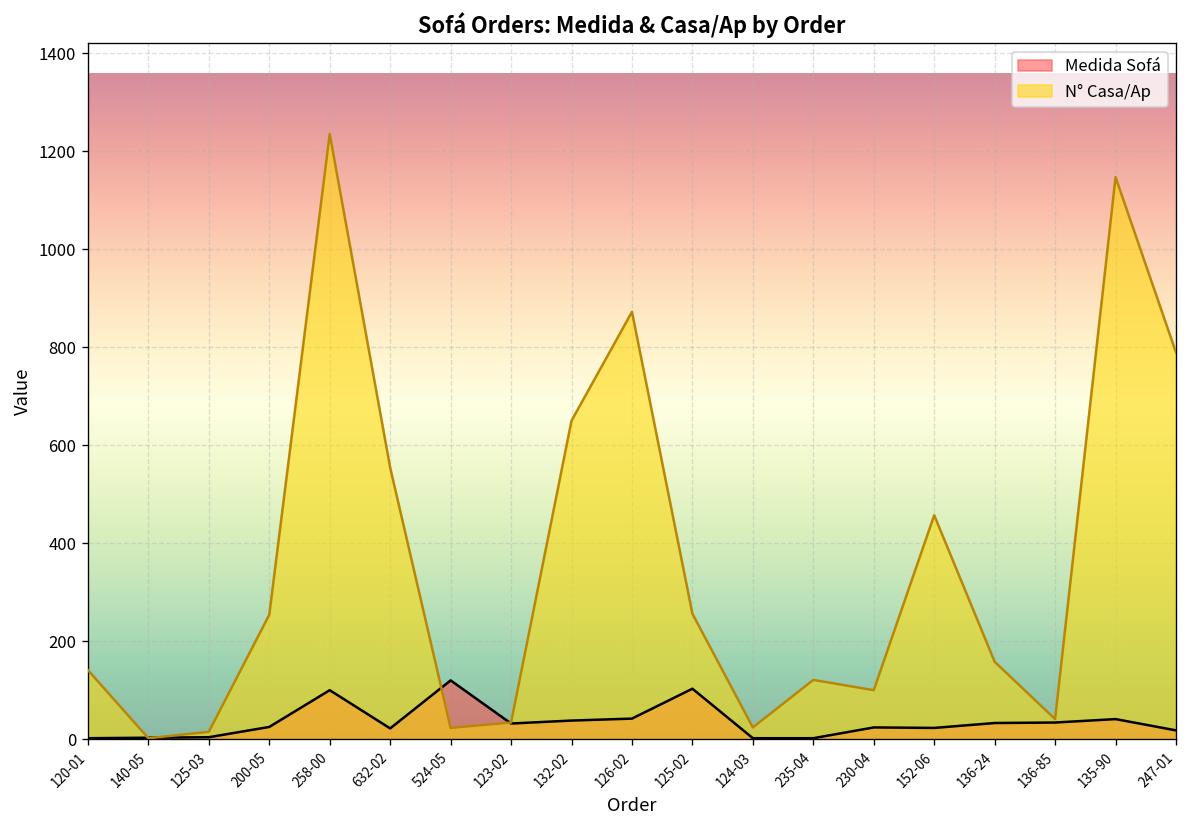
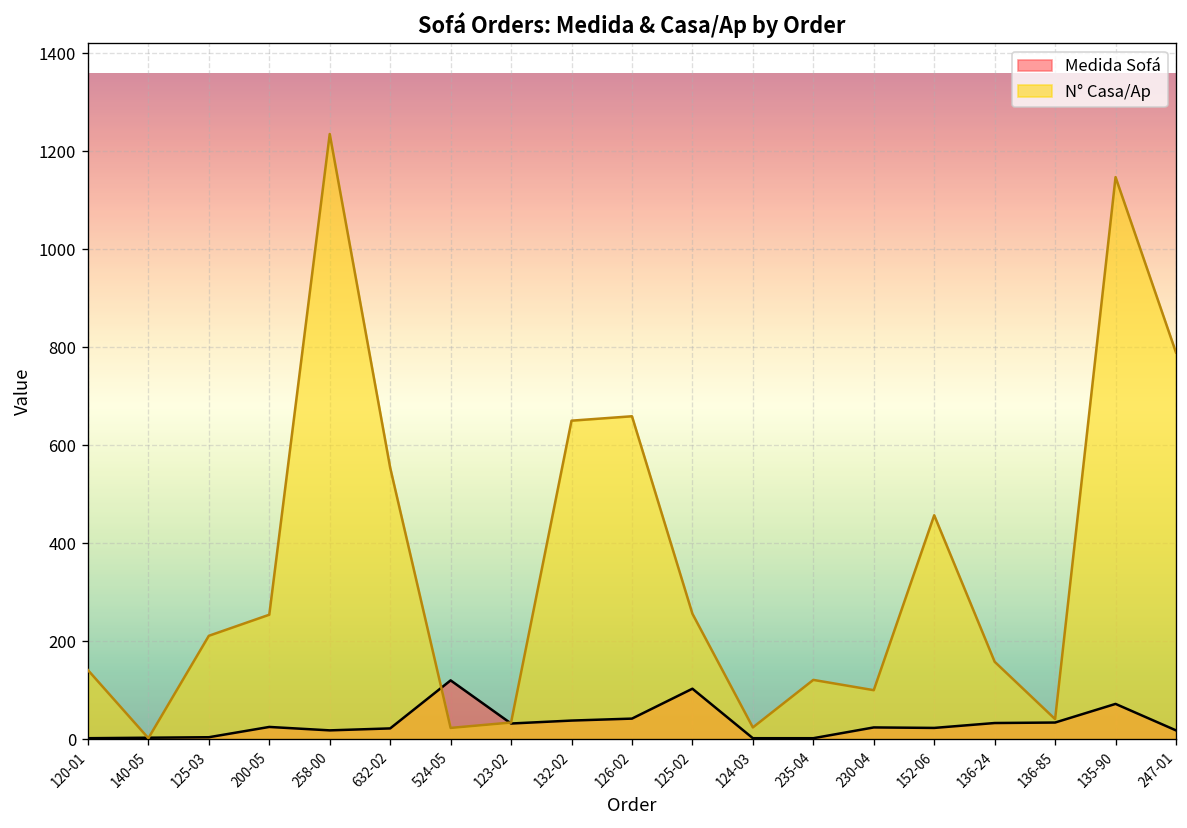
  {
    "Medida Sofá": {
      "120-01": 0,
      "125-03": 0,
      "200-05": 30,
-     "258-00": 100,
+     "258-00": 20,
      "632-02": 20,
      "524-05": 120,
      "132-02": 40,
      "126-02": 40,
      "125-02": 100,
      "124-03": 0,
      "235-04": 0,
      "230-04": 20,
      "152-06": 20,
      "136-24": 30,
      "136-85": 30,
-     "135-90": 40,
+     "135-90": 70,
      "247-01": 20
    },
    "N° Casa/Ap": {
      "120-01": 140,
-     "125-03": 20,
+     "125-03": 210,
      "200-05": 250,
      "258-00": 1240,
      "632-02": 550,
      "524-05": 20,
      "132-02": 650,
-     "126-02": 870,
+     "126-02": 660,
      "125-02": 260,
      "124-03": 20,
      "235-04": 120,
      "230-04": 100,
      "152-06": 460,
      "136-24": 160,
      "136-85": 40,
      "135-90": 1150,
      "247-01": 790
    }
  }
